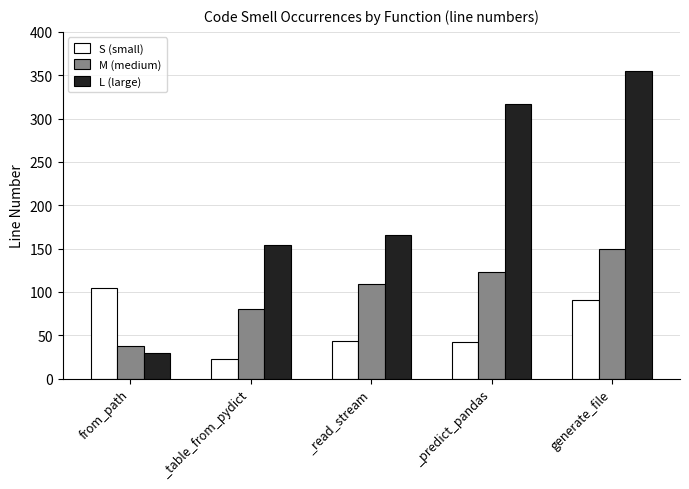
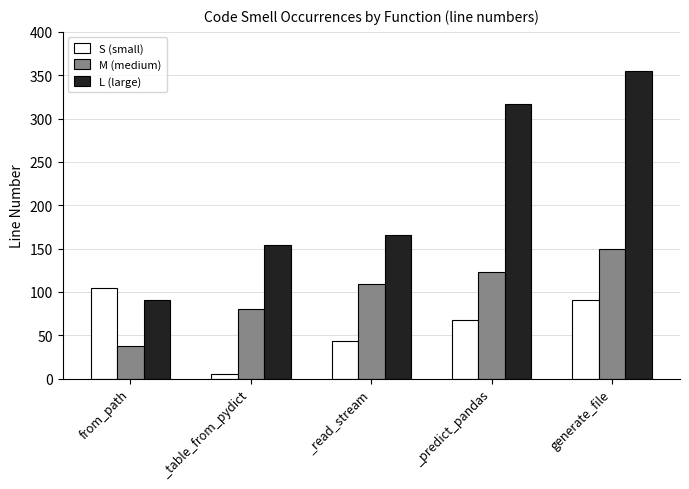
  {
    "S (small)": {
      "from_path": 110,
-     "_table_from_pydict": 20,
+     "_table_from_pydict": 10,
      "_read_stream": 40,
-     "_predict_pandas": 40,
+     "_predict_pandas": 70,
      "generate_file": 90
    },
    "M (medium)": {
      "from_path": 40,
      "_table_from_pydict": 80,
      "_read_stream": 110,
      "_predict_pandas": 120,
      "generate_file": 150
    },
    "L (large)": {
-     "from_path": 30,
+     "from_path": 90,
      "_table_from_pydict": 150,
      "_read_stream": 170,
      "_predict_pandas": 320,
      "generate_file": 360
    }
  }
